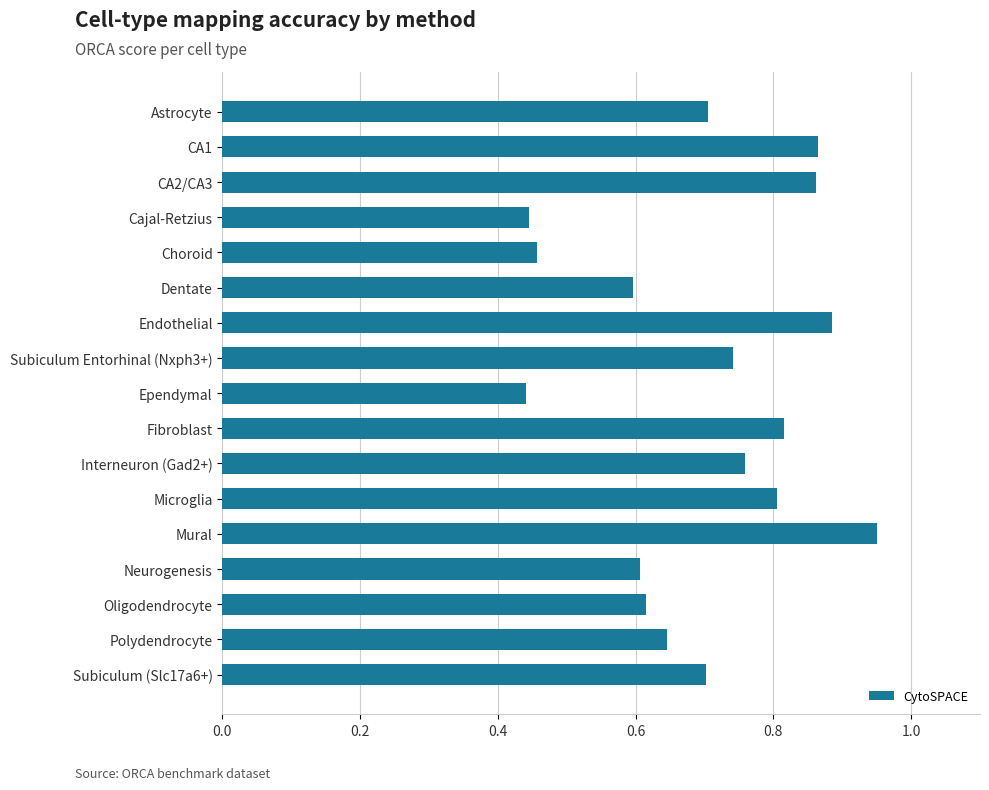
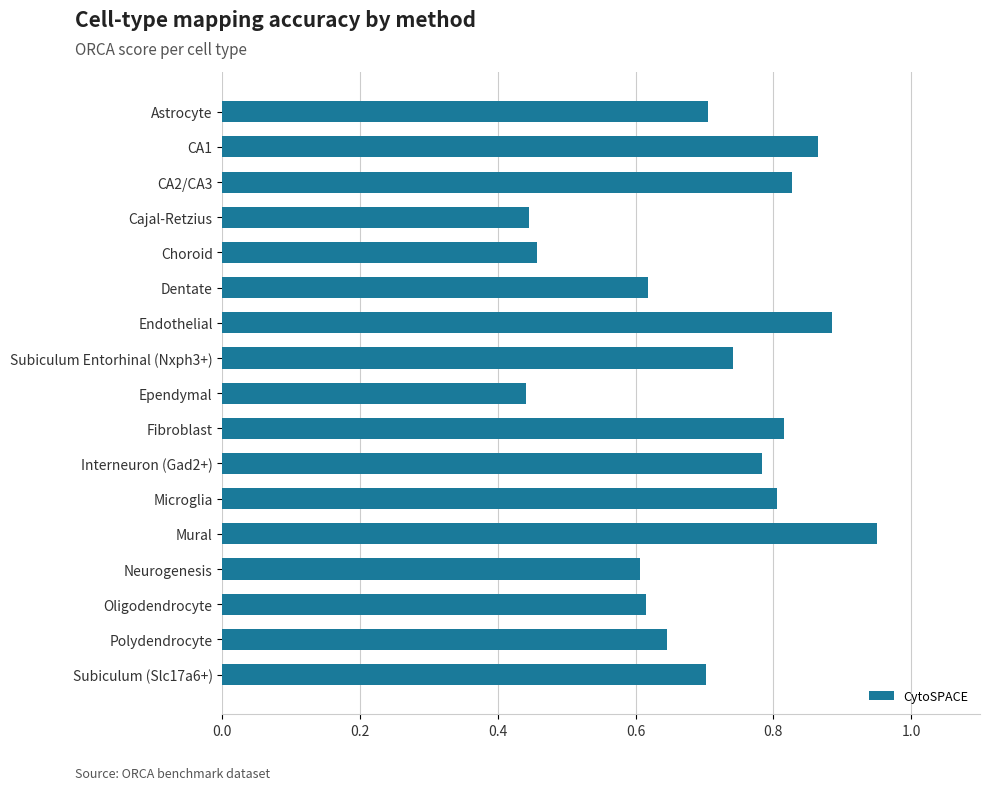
  {
    "Astrocyte": 0.71,
    "CA1": 0.86,
-   "CA2/CA3": 0.86,
+   "CA2/CA3": 0.83,
    "Cajal-Retzius": 0.45,
    "Choroid": 0.46,
-   "Dentate": 0.60,
+   "Dentate": 0.62,
    "Endothelial": 0.88,
    "Subiculum Entorhinal (Nxph3+)": 0.74,
    "Ependymal": 0.44,
    "Fibroblast": 0.81,
-   "Interneuron (Gad2+)": 0.76,
+   "Interneuron (Gad2+)": 0.78,
    "Microglia": 0.81,
    "Mural": 0.95,
    "Neurogenesis": 0.61,
    "Oligodendrocyte": 0.62,
    "Polydendrocyte": 0.65,
    "Subiculum (Slc17a6+)": 0.70
  }
